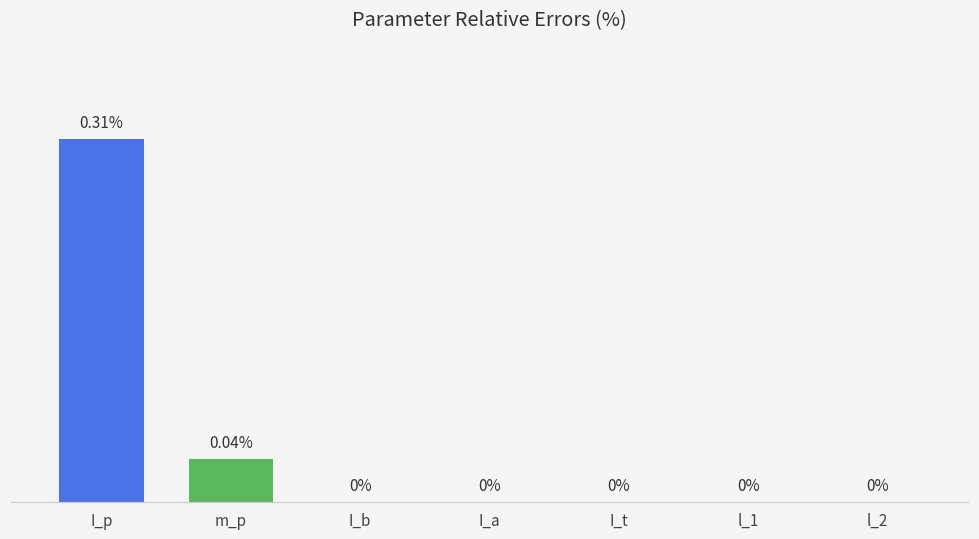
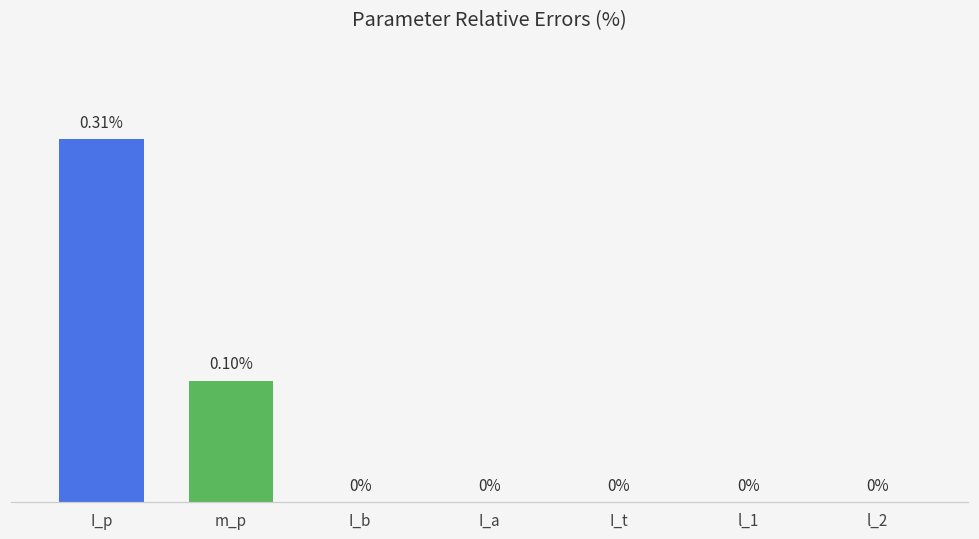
  {
    "I_p": "0.31%",
-   "m_p": "0.04%",
+   "m_p": "0.10%",
    "I_b": "0%",
    "I_a": "0%",
    "I_t": "0%",
    "l_1": "0%",
    "l_2": "0%"
  }
